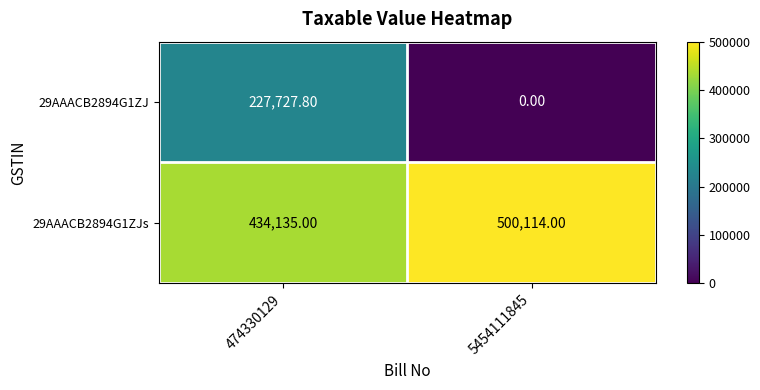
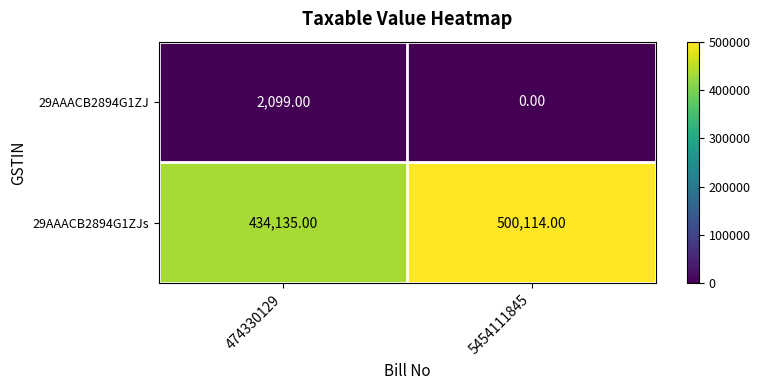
  {
    "29AAACB2894G1ZJ": {
-     "474330129": "227,727.80",
+     "474330129": "2,099.00",
      "5454111845": "0.00"
    },
    "29AAACB2894G1ZJs": {
      "474330129": "434,135.00",
      "5454111845": "500,114.00"
    }
  }
